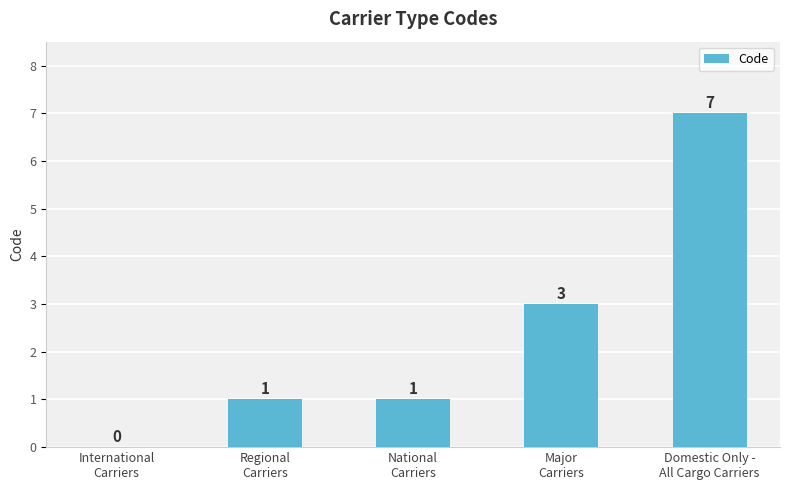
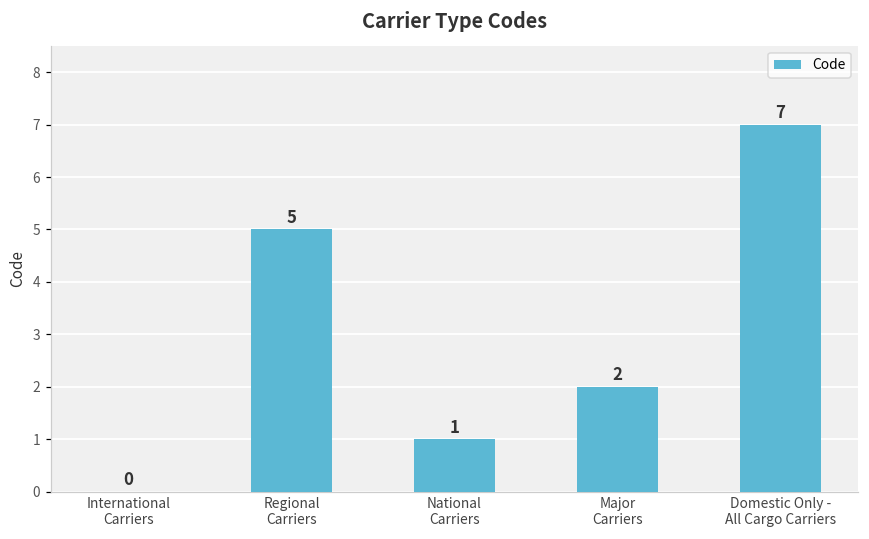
  {
    "International Carriers": 0,
-   "Regional Carriers": 1,
+   "Regional Carriers": 5,
    "National Carriers": 1,
-   "Major Carriers": 3,
+   "Major Carriers": 2,
    "Domestic Only - All Cargo Carriers": 7
  }
